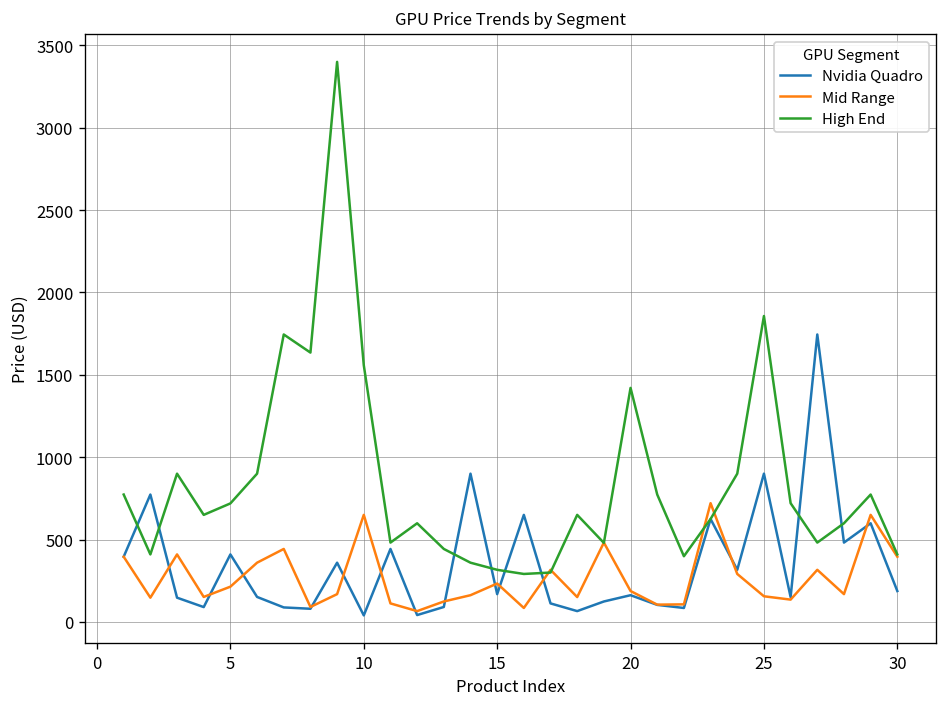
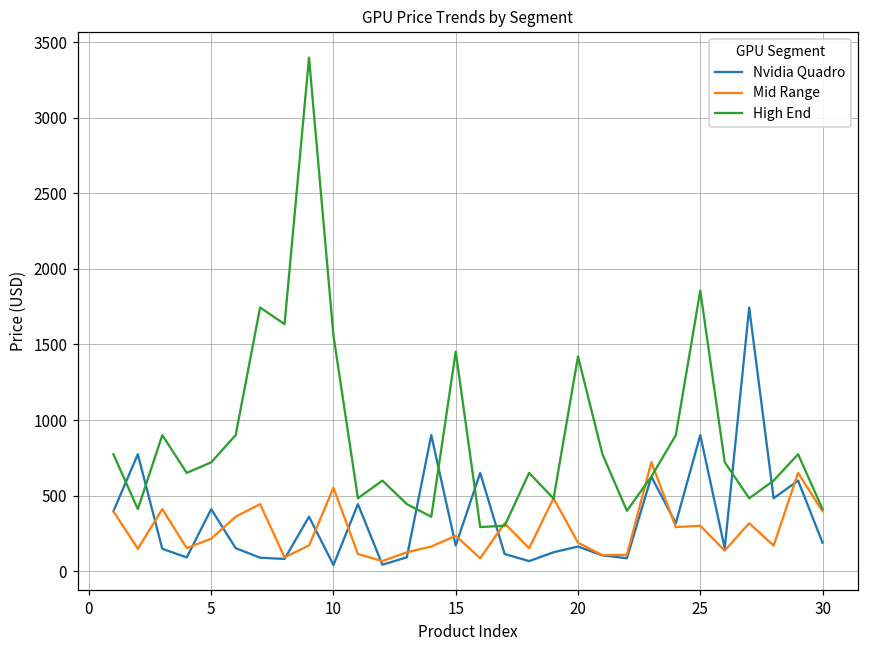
  {
    "Nvidia Quadro": {
      "5": 410,
      "10": 40,
      "15": 170,
      "20": 160,
      "25": 900,
      "30": 190
    },
    "Mid Range": {
      "5": 210,
-     "10": 650,
+     "10": 550,
      "15": 230,
      "20": 190,
-     "25": 160
+     "25": 300
    },
    "High End": {
      "5": 720,
      "10": 1560,
-     "15": 320,
+     "15": 1450,
      "20": 1420,
      "25": 1860
    }
  }
